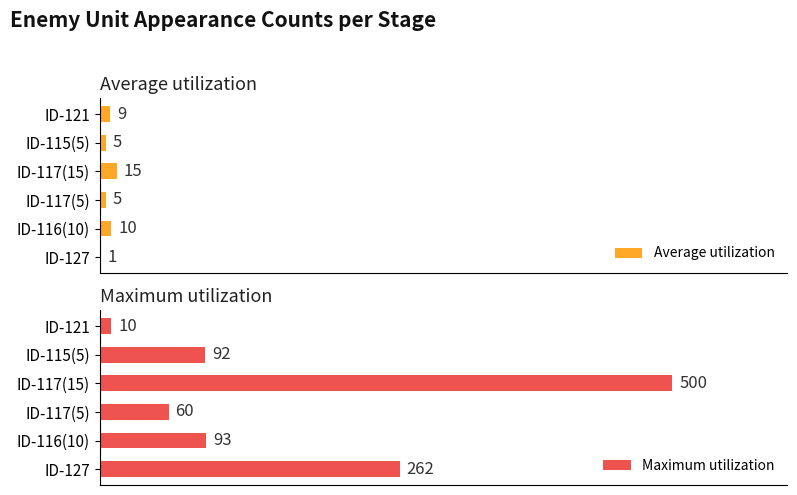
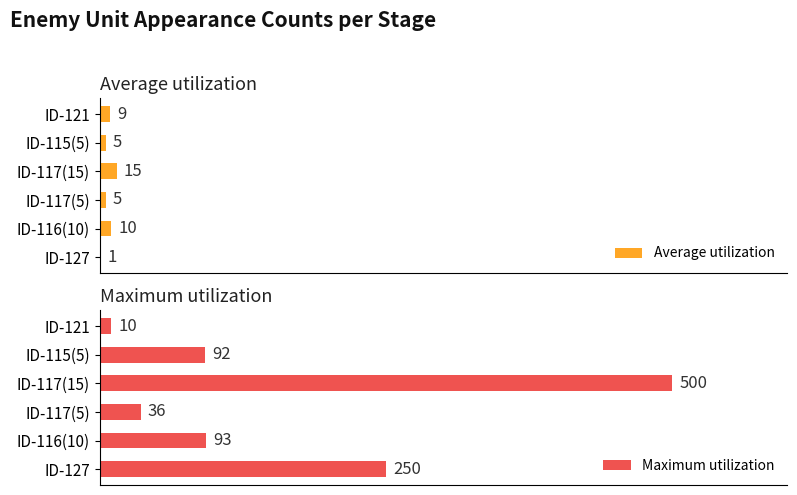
  {
    "Average utilization": {
      "ID-121": 9,
      "ID-115(5)": 5,
      "ID-117(15)": 15,
      "ID-117(5)": 5,
      "ID-116(10)": 10,
      "ID-127": 1
    },
    "Maximum utilization": {
      "ID-121": 10,
      "ID-115(5)": 92,
      "ID-117(15)": 500,
-     "ID-117(5)": 60,
+     "ID-117(5)": 36,
      "ID-116(10)": 93,
-     "ID-127": 262
+     "ID-127": 250
    }
  }
